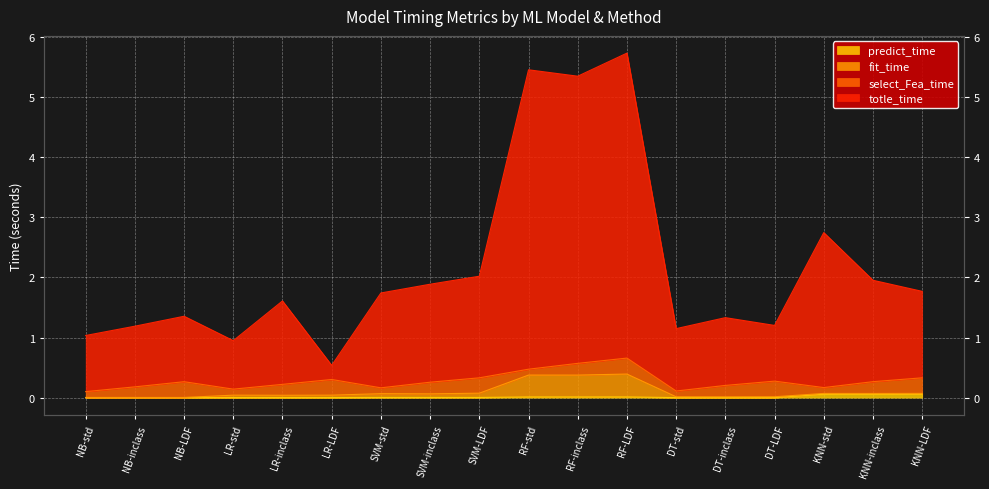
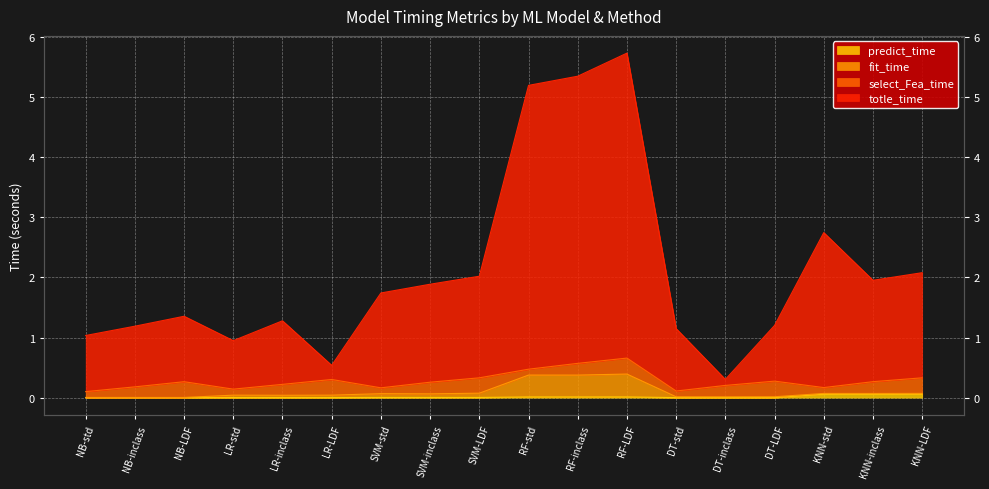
  {
    "totle_time": {
      "NB-std": 0.9,
      "NB-inclass": 1.0,
      "NB-LDF": 1.1,
      "LR-std": 0.8,
-     "LR-inclass": 1.4,
+     "LR-inclass": 1.1,
      "LR-LDF": 0.2,
      "SVM-std": 1.6,
      "SVM-inclass": 1.6,
      "SVM-LDF": 1.7,
-     "RF-std": 5.0,
+     "RF-std": 4.7,
      "RF-inclass": 4.8,
      "RF-LDF": 5.1,
      "DT-std": 1.0,
-     "DT-inclass": 1.1,
+     "DT-inclass": 0.1,
      "DT-LDF": 0.9,
      "KNN-std": 2.6,
      "KNN-inclass": 1.7,
-     "KNN-LDF": 1.4
+     "KNN-LDF": 1.7
    }
  }
